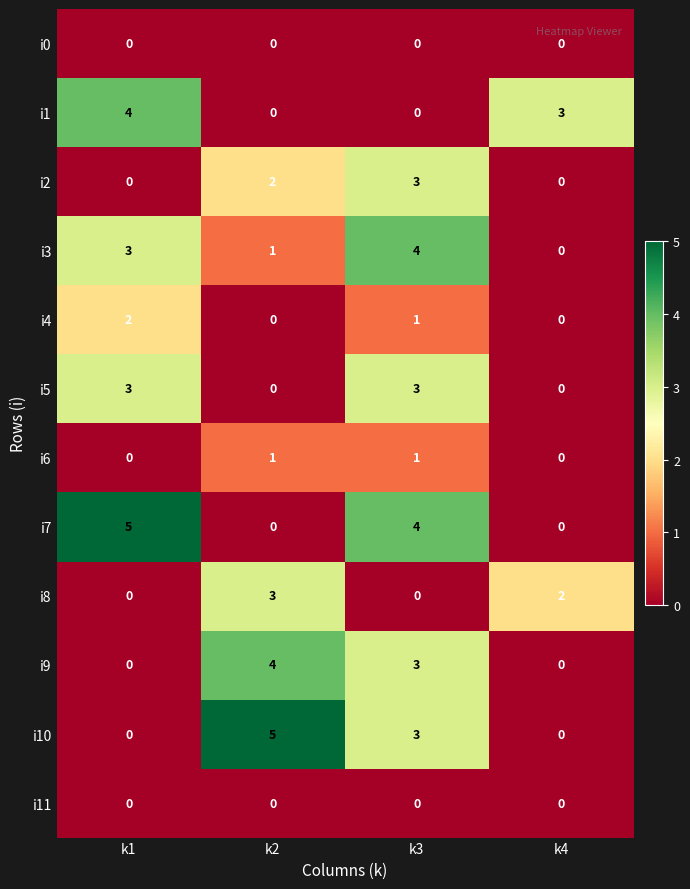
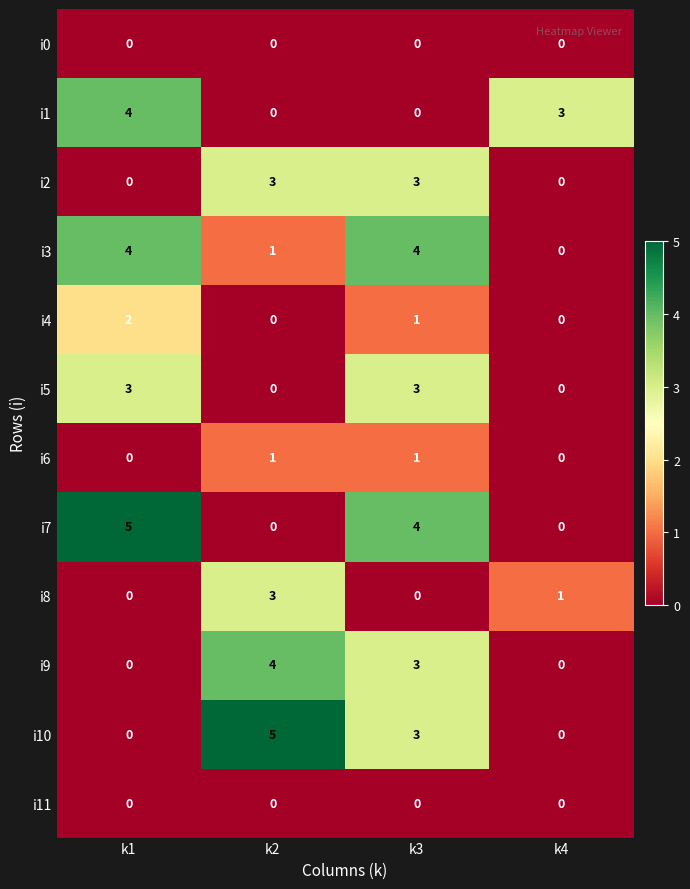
  {
    "i0": {
      "k1": 0,
      "k2": 0,
      "k3": 0
    },
    "i1": {
      "k1": 4,
      "k2": 0,
      "k3": 0,
      "k4": 3
    },
    "i2": {
      "k1": 0,
-     "k2": 2,
+     "k2": 3,
      "k3": 3,
      "k4": 0
    },
    "i3": {
-     "k1": 3,
+     "k1": 4,
      "k2": 1,
      "k3": 4,
      "k4": 0
    },
    "i4": {
      "k1": 2,
      "k2": 0,
      "k3": 1,
      "k4": 0
    },
    "i5": {
      "k1": 3,
      "k2": 0,
      "k3": 3,
      "k4": 0
    },
    "i6": {
      "k1": 0,
      "k2": 1,
      "k3": 1,
      "k4": 0
    },
    "i7": {
      "k1": 5,
      "k2": 0,
      "k3": 4,
      "k4": 0
    },
    "i8": {
      "k1": 0,
      "k2": 3,
      "k3": 0,
-     "k4": 2
+     "k4": 1
    },
    "i9": {
      "k1": 0,
      "k2": 4,
      "k3": 3,
      "k4": 0
    },
    "i10": {
      "k1": 0,
      "k2": 5,
      "k3": 3,
      "k4": 0
    },
    "i11": {
      "k1": 0,
      "k2": 0,
      "k3": 0,
      "k4": 0
    }
  }
